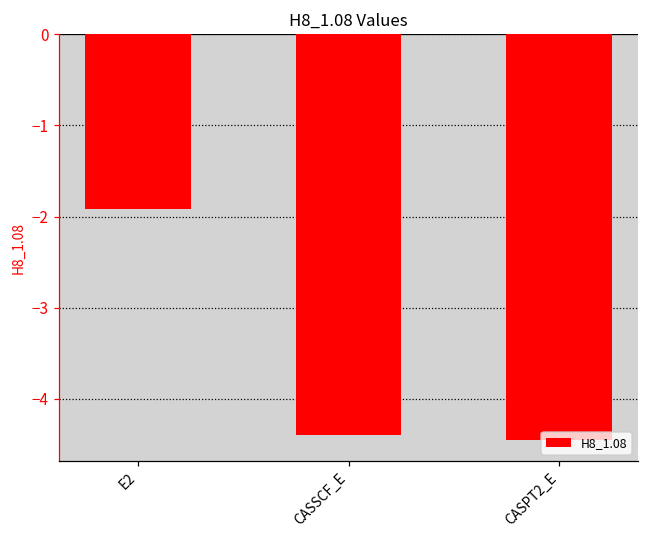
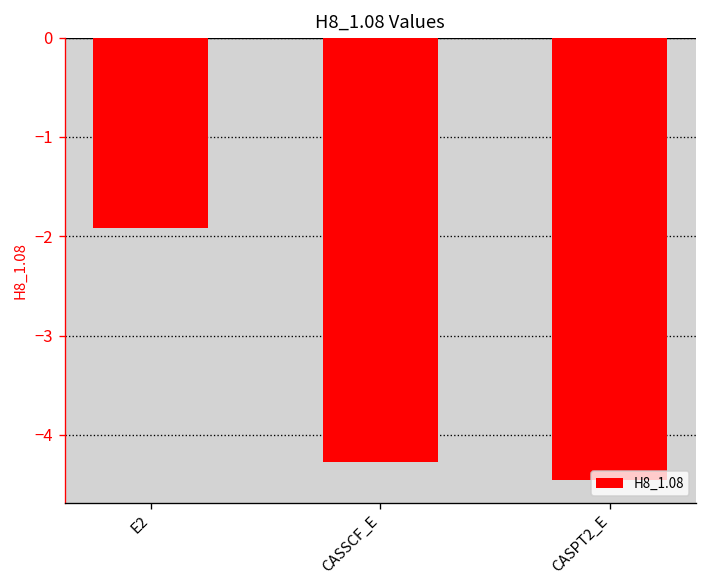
  {
    "E2": -1.9,
-   "CASSCF_E": -4.4
+   "CASSCF_E": -4.3
  }
